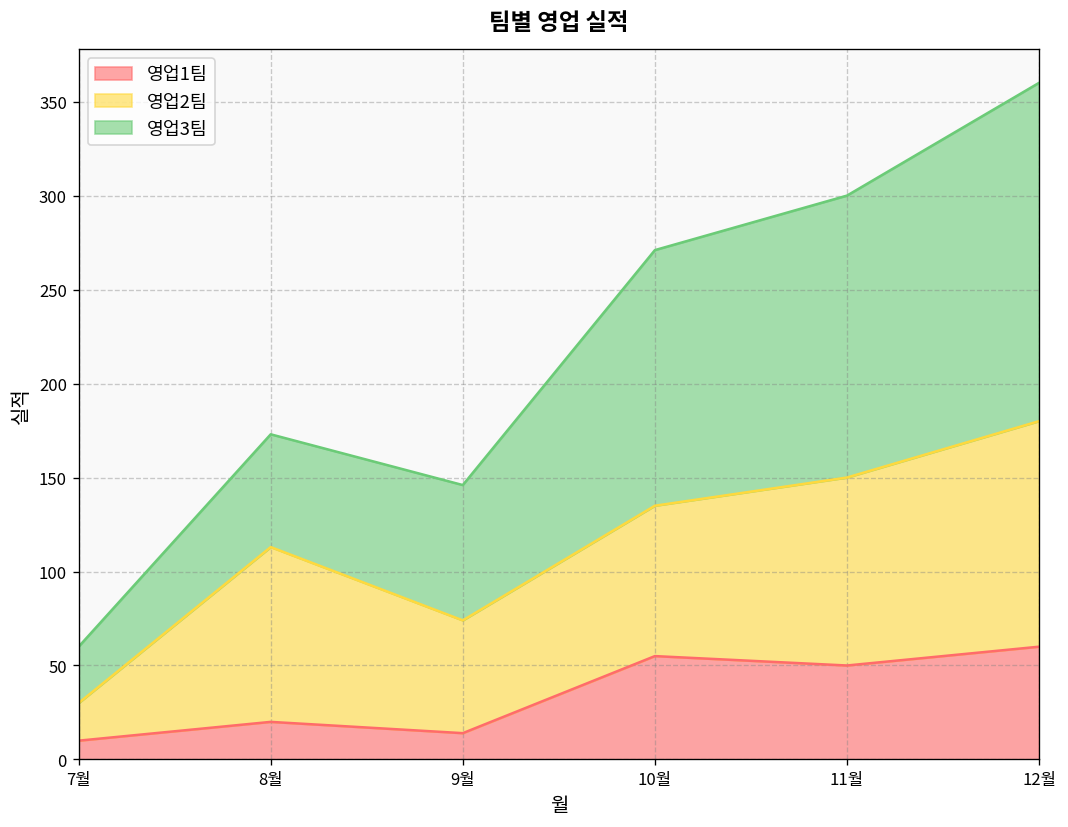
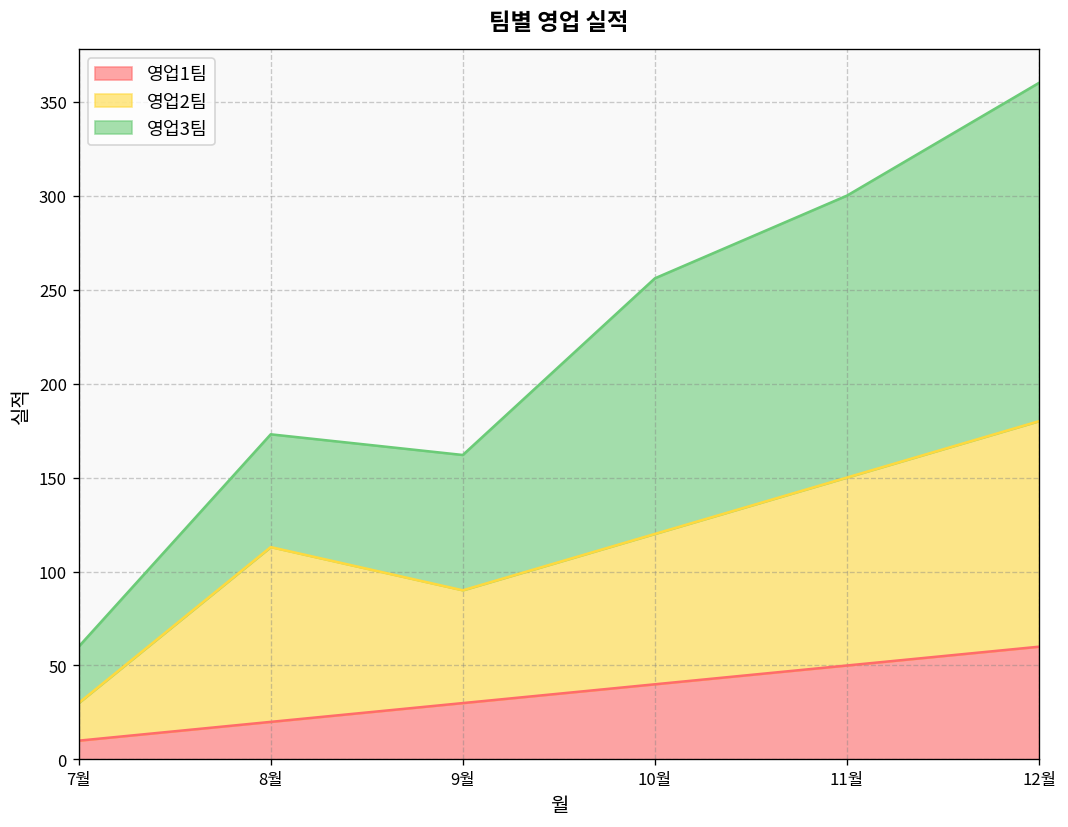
  {
    "영업1팀": {
      "7월": 10,
      "8월": 20,
-     "9월": 14,
-     "10월": 55,
+     "9월": 30,
+     "10월": 40,
      "11월": 50,
      "12월": 60
    },
    "영업2팀": {
      "7월": 20,
      "8월": 93,
      "9월": 60,
      "10월": 80,
      "11월": 100,
      "12월": 120
    },
    "영업3팀": {
      "7월": 30,
      "8월": 60,
      "9월": 72,
      "10월": 136,
      "11월": 150,
      "12월": 180
    }
  }
